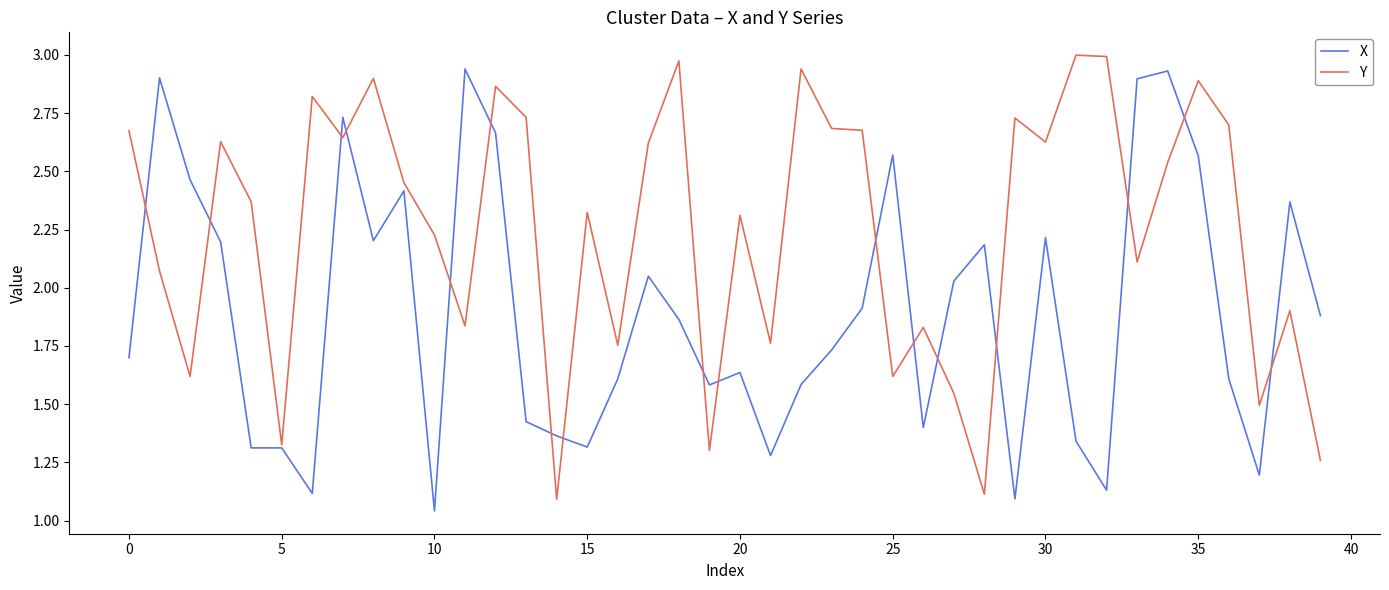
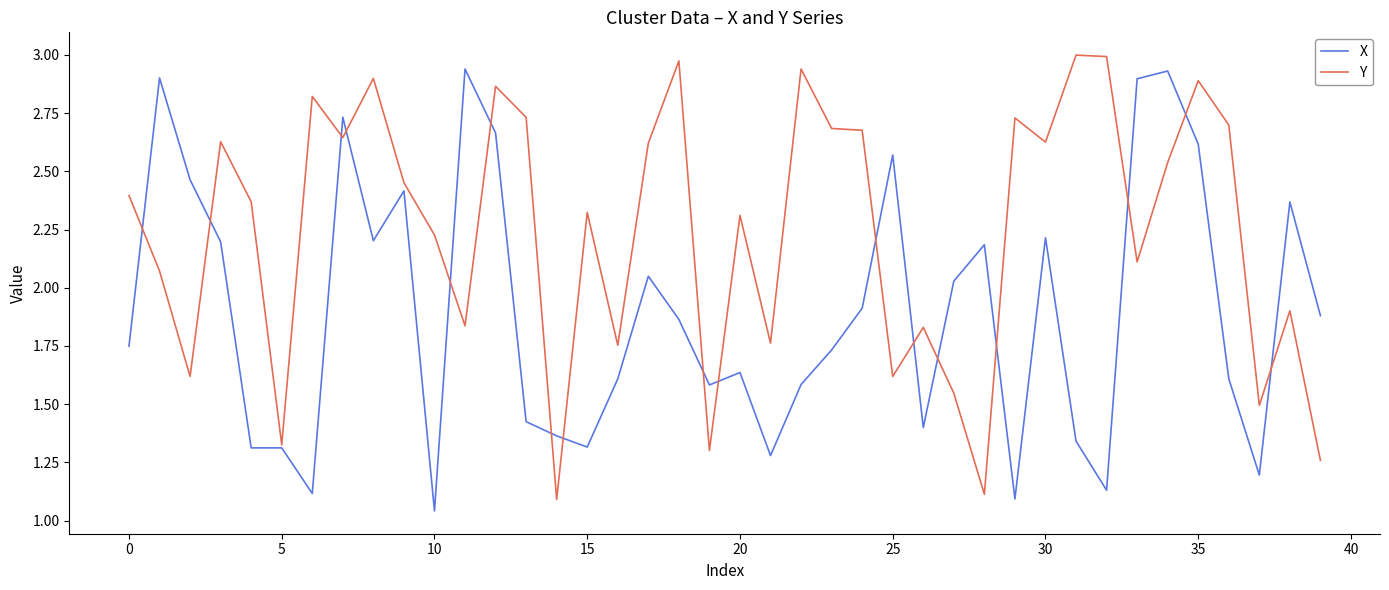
  {
    "X": {
-     "0": 1.70,
+     "0": 1.75,
      "5": 1.31,
      "10": 1.04,
      "15": 1.32,
      "20": 1.64,
      "25": 2.57,
      "30": 2.22,
-     "35": 2.57
+     "35": 2.62
    },
    "Y": {
-     "0": 2.67,
+     "0": 2.40,
      "5": 1.33,
      "10": 2.23,
      "15": 2.32,
      "20": 2.31,
      "25": 1.62,
      "30": 2.63,
      "35": 2.89
    }
  }
